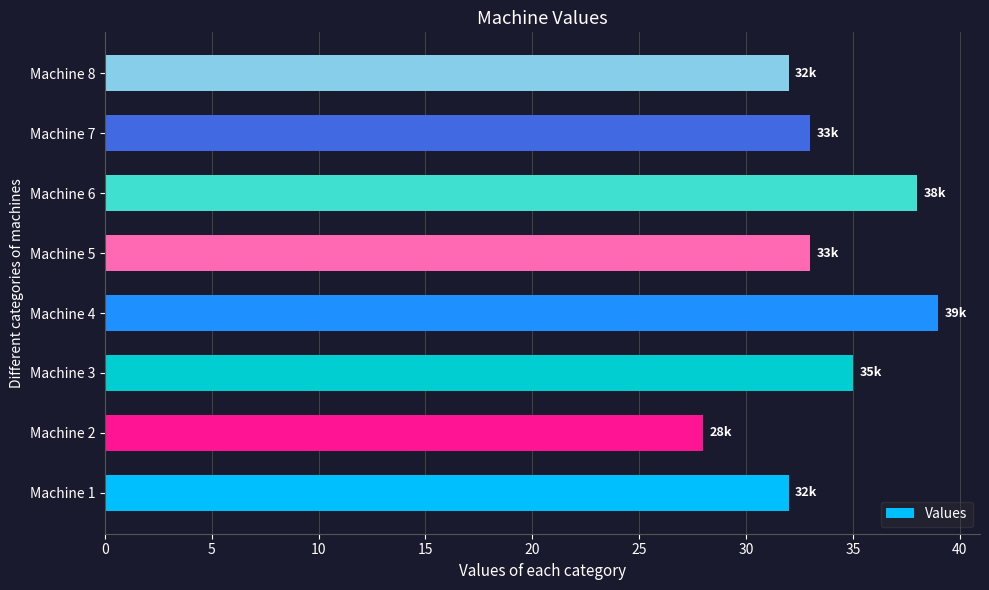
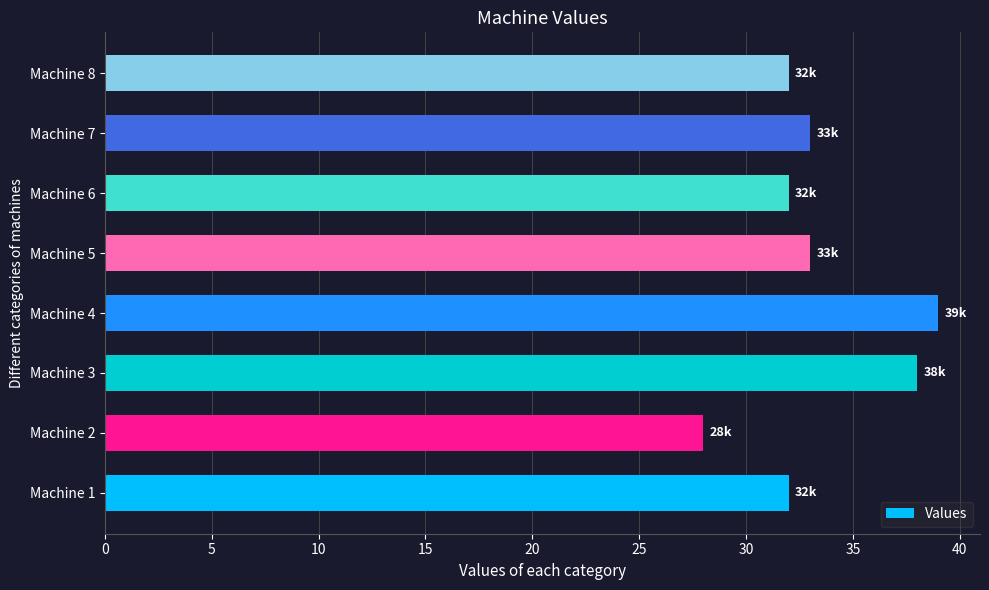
  {
    "Machine 8": "32k",
    "Machine 7": "33k",
-   "Machine 6": "38k",
+   "Machine 6": "32k",
    "Machine 5": "33k",
    "Machine 4": "39k",
-   "Machine 3": "35k",
+   "Machine 3": "38k",
    "Machine 2": "28k",
    "Machine 1": "32k"
  }
